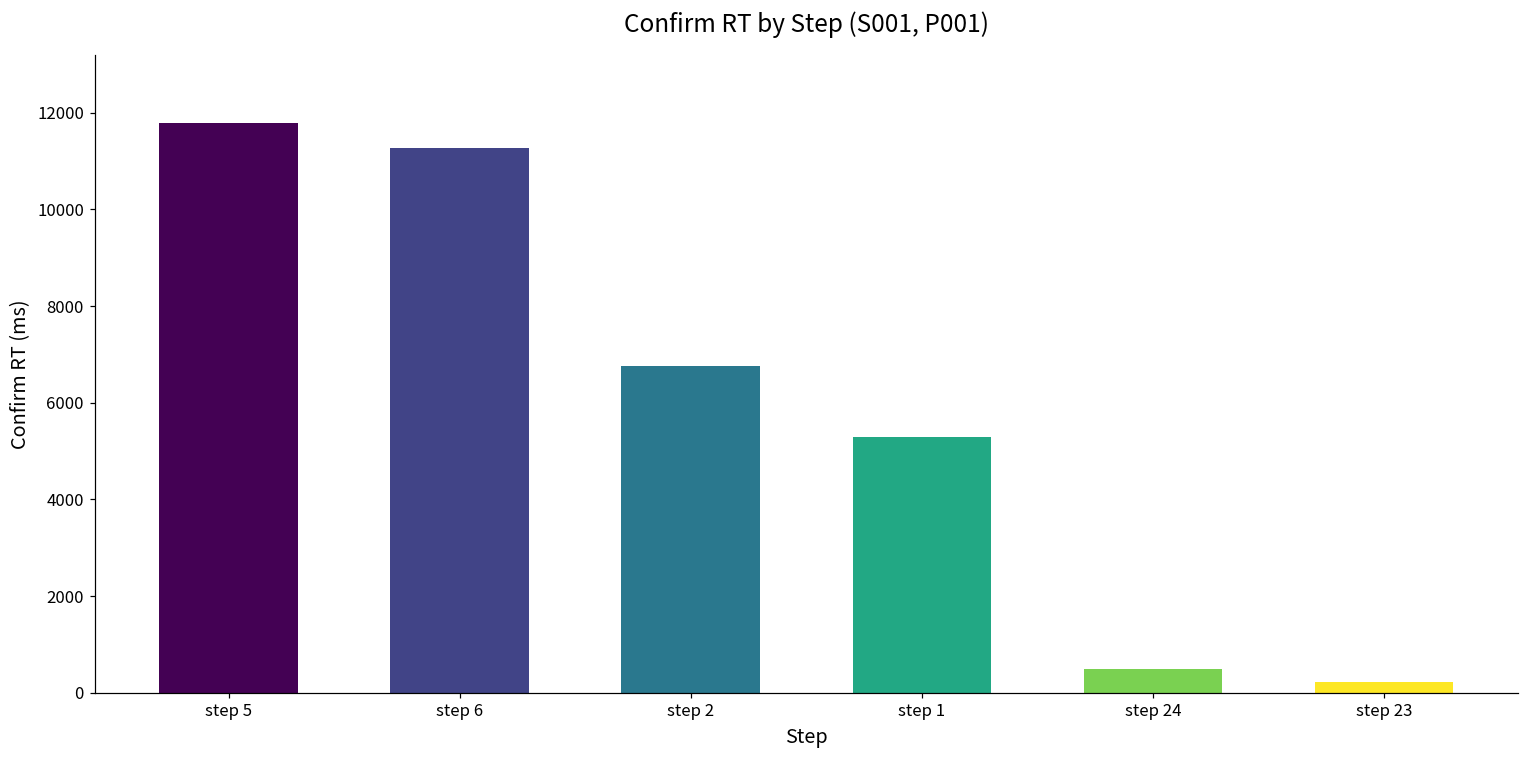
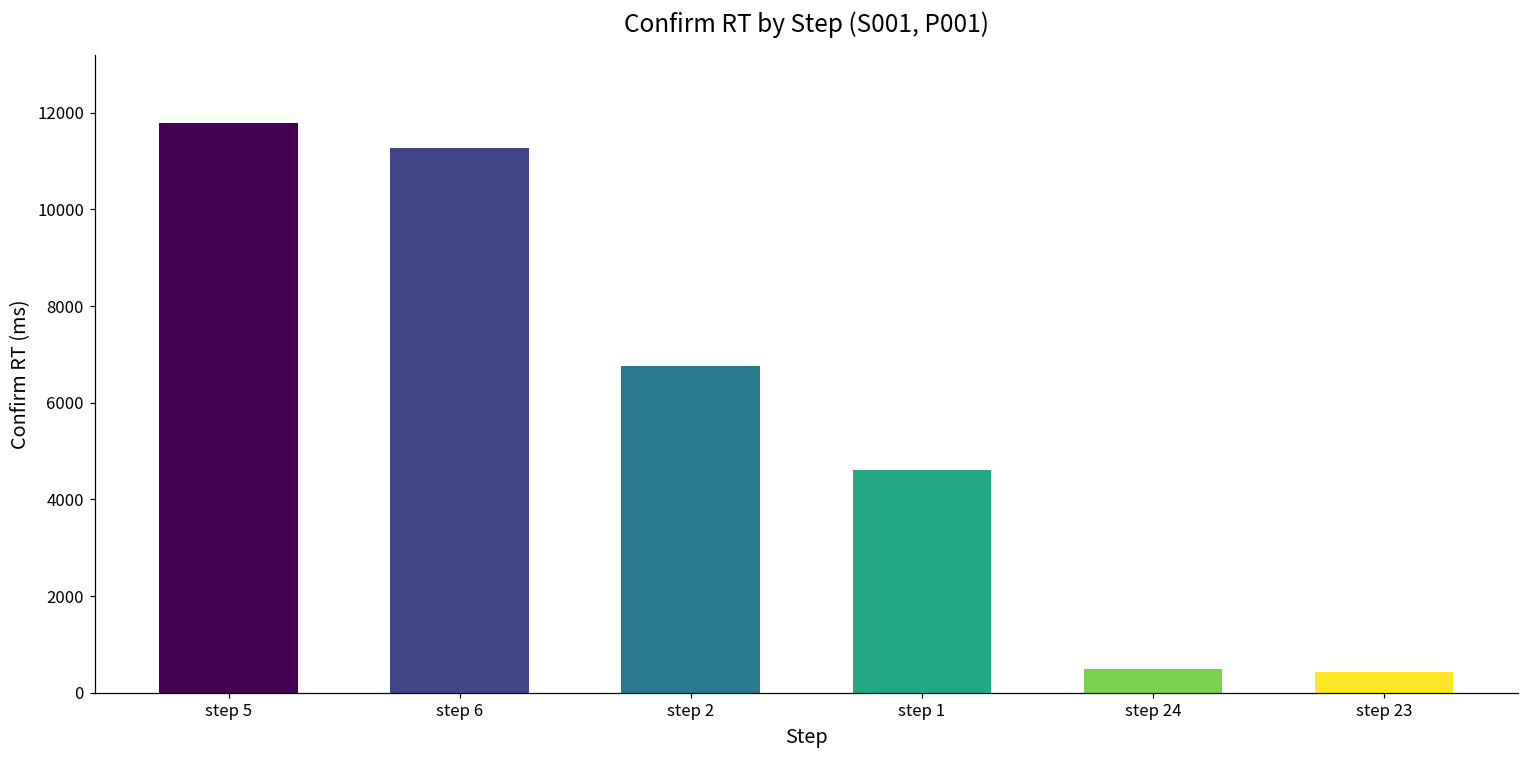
  {
    "step 5": 11800,
    "step 6": 11300,
    "step 2": 6800,
-   "step 1": 5300,
+   "step 1": 4600,
    "step 24": 500,
-   "step 23": 200
+   "step 23": 400
  }
